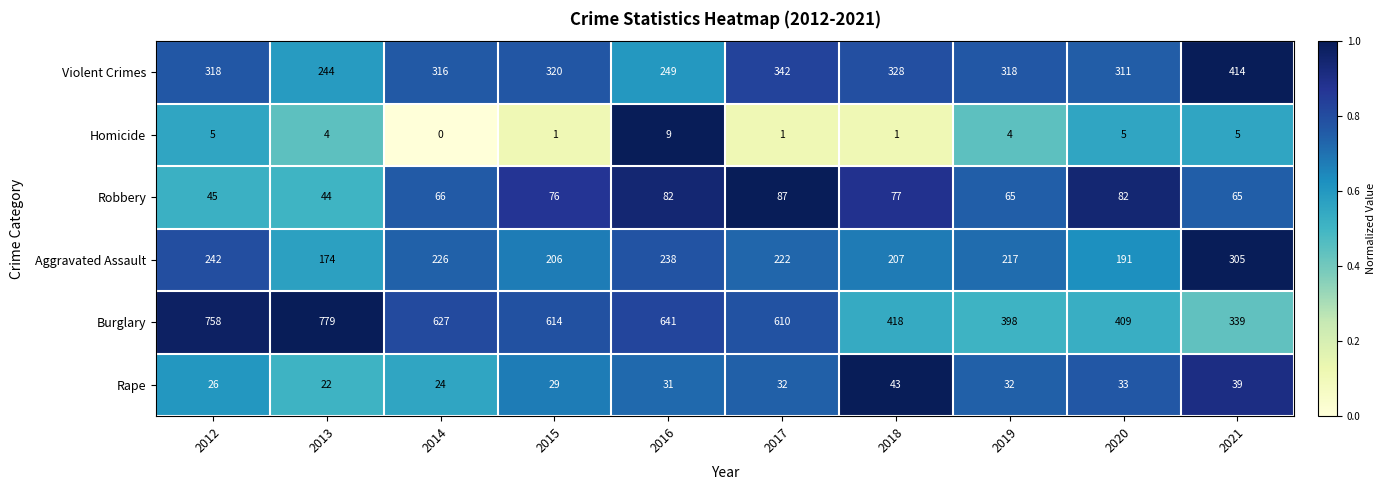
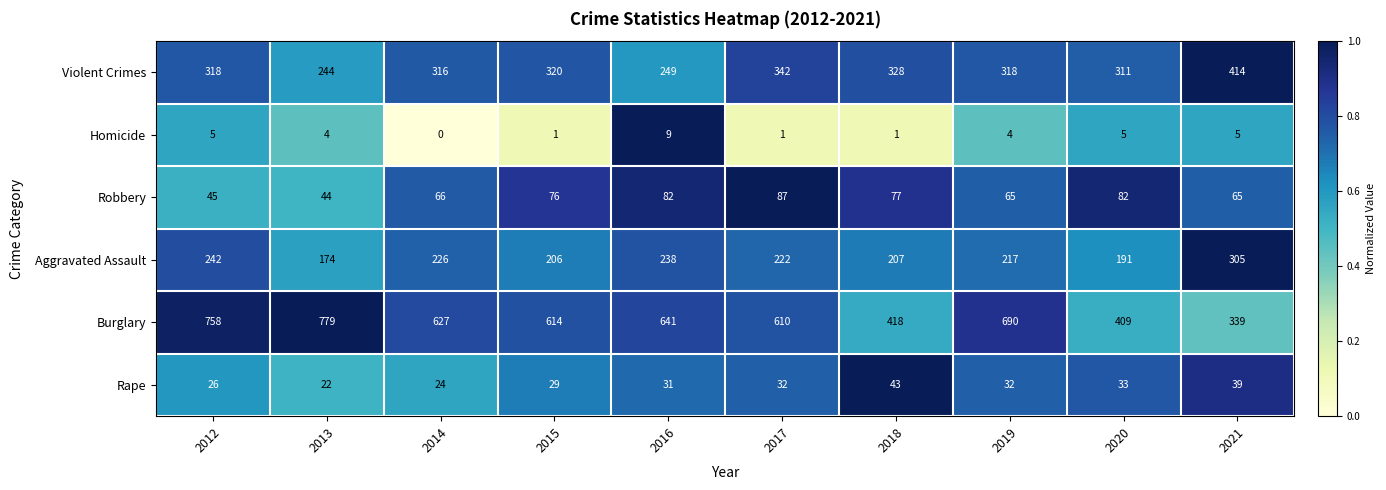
  {
    "Violent Crimes": {
      "2012": 318,
      "2013": 244,
      "2014": 316,
      "2015": 320,
      "2016": 249,
      "2017": 342,
      "2018": 328,
      "2019": 318,
      "2020": 311,
      "2021": 414
    },
    "Homicide": {
      "2012": 5,
      "2013": 4,
      "2014": 0,
      "2015": 1,
      "2016": 9,
      "2017": 1,
      "2018": 1,
      "2019": 4,
      "2020": 5,
      "2021": 5
    },
    "Robbery": {
      "2012": 45,
      "2013": 44,
      "2014": 66,
      "2015": 76,
      "2016": 82,
      "2017": 87,
      "2018": 77,
      "2019": 65,
      "2020": 82,
      "2021": 65
    },
    "Aggravated Assault": {
      "2012": 242,
      "2013": 174,
      "2014": 226,
      "2015": 206,
      "2016": 238,
      "2017": 222,
      "2018": 207,
      "2019": 217,
      "2020": 191,
      "2021": 305
    },
    "Burglary": {
      "2012": 758,
      "2013": 779,
      "2014": 627,
      "2015": 614,
      "2016": 641,
      "2017": 610,
      "2018": 418,
-     "2019": 398,
+     "2019": 690,
      "2020": 409,
      "2021": 339
    },
    "Rape": {
      "2012": 26,
      "2013": 22,
      "2014": 24,
      "2015": 29,
      "2016": 31,
      "2017": 32,
      "2018": 43,
      "2019": 32,
      "2020": 33,
      "2021": 39
    }
  }
